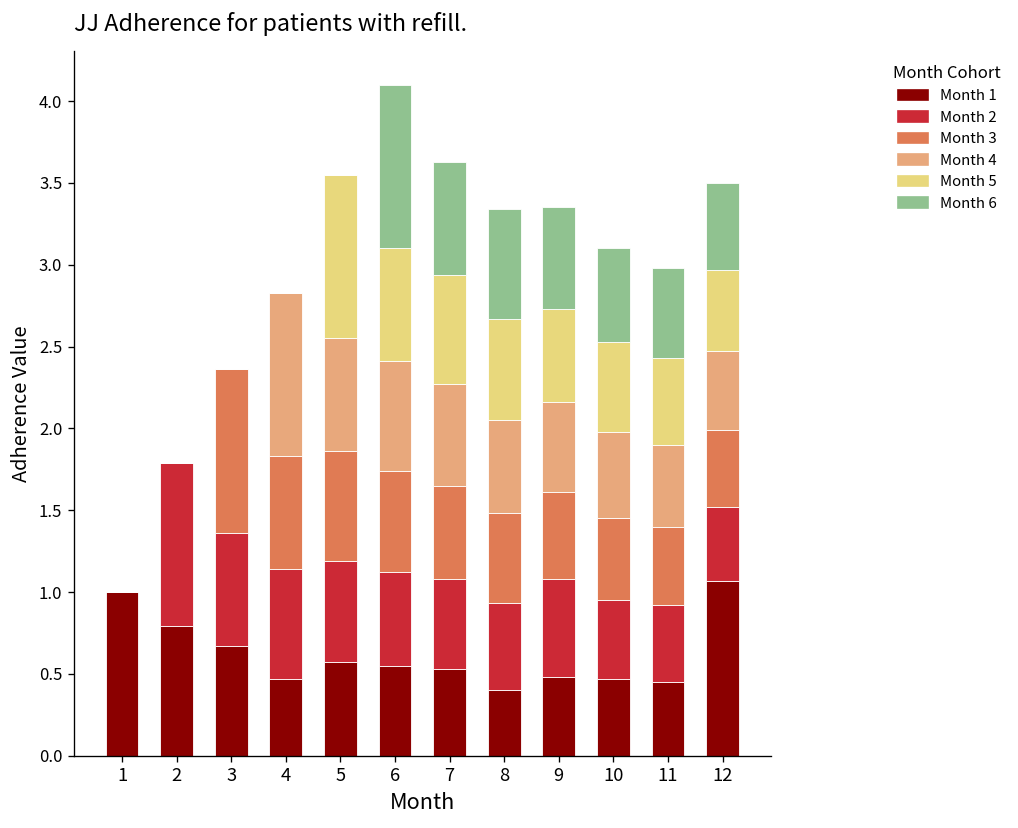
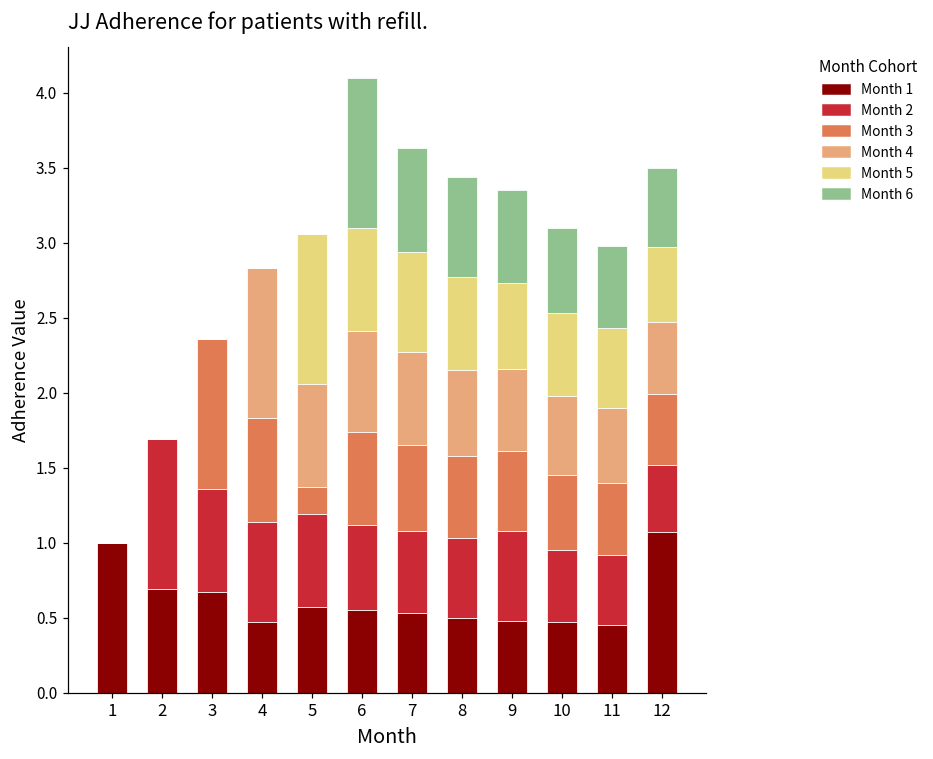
  {
    "Month 1": {
      "1": 1.00,
-     "2": 0.79,
+     "2": 0.69,
      "3": 0.67,
      "4": 0.47,
      "5": 0.57,
      "6": 0.55,
      "7": 0.53,
-     "8": 0.4,
+     "8": 0.5,
      "9": 0.48,
      "10": 0.47,
      "11": 0.45,
      "12": 1.07
    },
    "Month 2": {
      "1": 0.00,
      "2": 1.00,
      "3": 0.69,
      "4": 0.67,
      "5": 0.62,
      "6": 0.57,
      "7": 0.55,
      "8": 0.53,
      "9": 0.60,
      "10": 0.48,
      "11": 0.47,
      "12": 0.45
    },
    "Month 3": {
      "1": 0.00,
      "2": 0.00,
      "3": 1.00,
      "4": 0.69,
-     "5": 0.67,
+     "5": 0.18,
      "6": 0.62,
      "7": 0.57,
      "8": 0.55,
      "9": 0.53,
      "10": 0.50,
      "11": 0.48,
      "12": 0.47
    },
    "Month 6": {
      "1": 0.00,
      "2": 0.00,
      "3": 0.00,
      "4": 0.00,
      "5": 0.00,
      "6": 1.00,
      "7": 0.69,
      "8": 0.67,
      "9": 0.62,
      "10": 0.57,
      "11": 0.55,
      "12": 0.53
    }
  }
